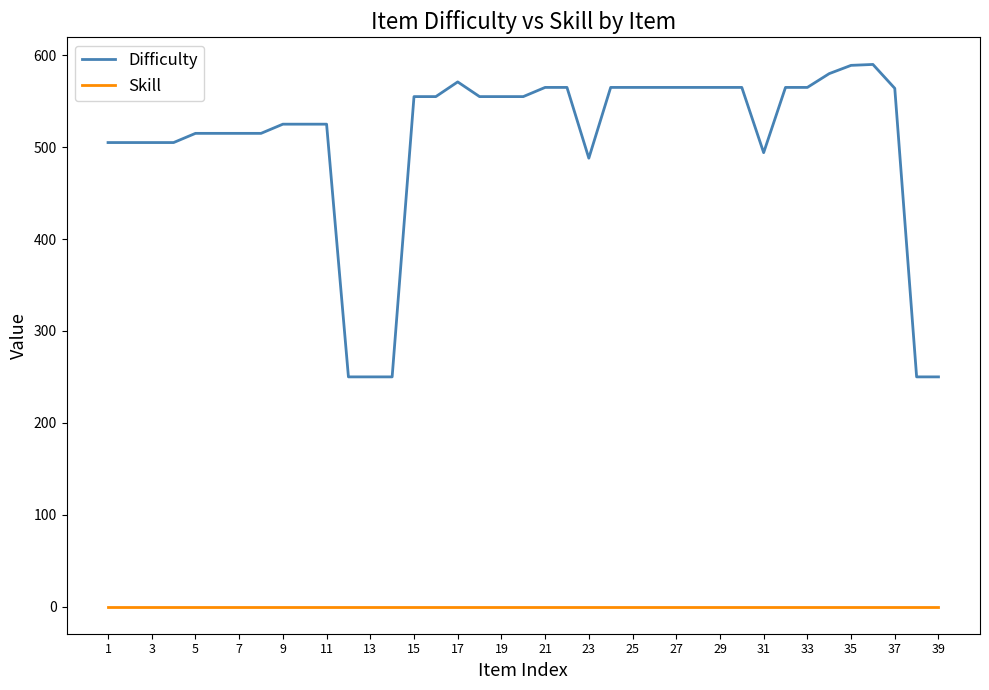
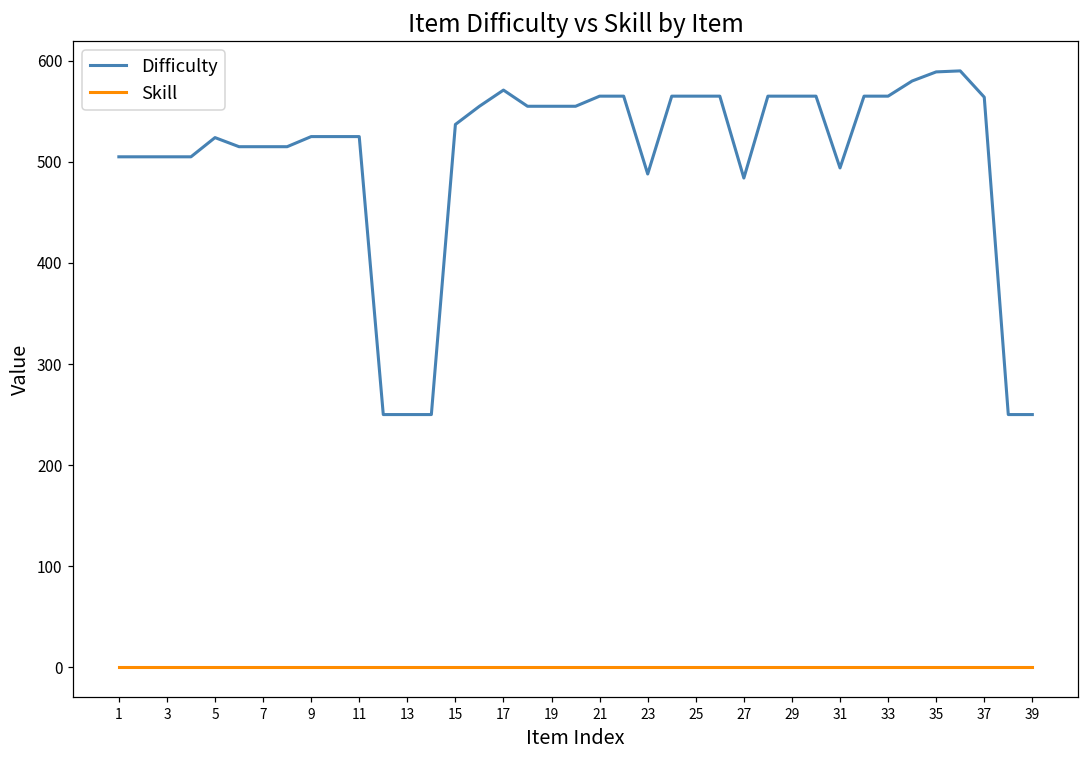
  {
    "Difficulty": {
      "1": 510,
      "3": 510,
-     "5": 515,
+     "5": 524,
      "7": 520,
      "9": 530,
      "11": 530,
      "13": 250,
-     "15": 560,
+     "15": 540,
      "17": 570,
      "19": 560,
      "21": 570,
      "23": 490,
      "25": 570,
-     "27": 570,
+     "27": 480,
      "29": 570,
      "31": 490,
      "33": 570,
      "35": 590,
      "37": 560,
      "39": 250
    },
    "Skill": {
      "1": 0,
      "3": 0,
      "5": 0,
      "7": 0,
      "9": 0,
      "11": 0,
      "13": 0,
      "15": 0,
      "17": 0,
      "19": 0,
      "21": 0,
      "23": 0,
      "25": 0,
      "27": 0,
      "29": 0,
      "31": 0,
      "33": 0,
      "35": 0,
      "37": 0,
      "39": 0
    }
  }
